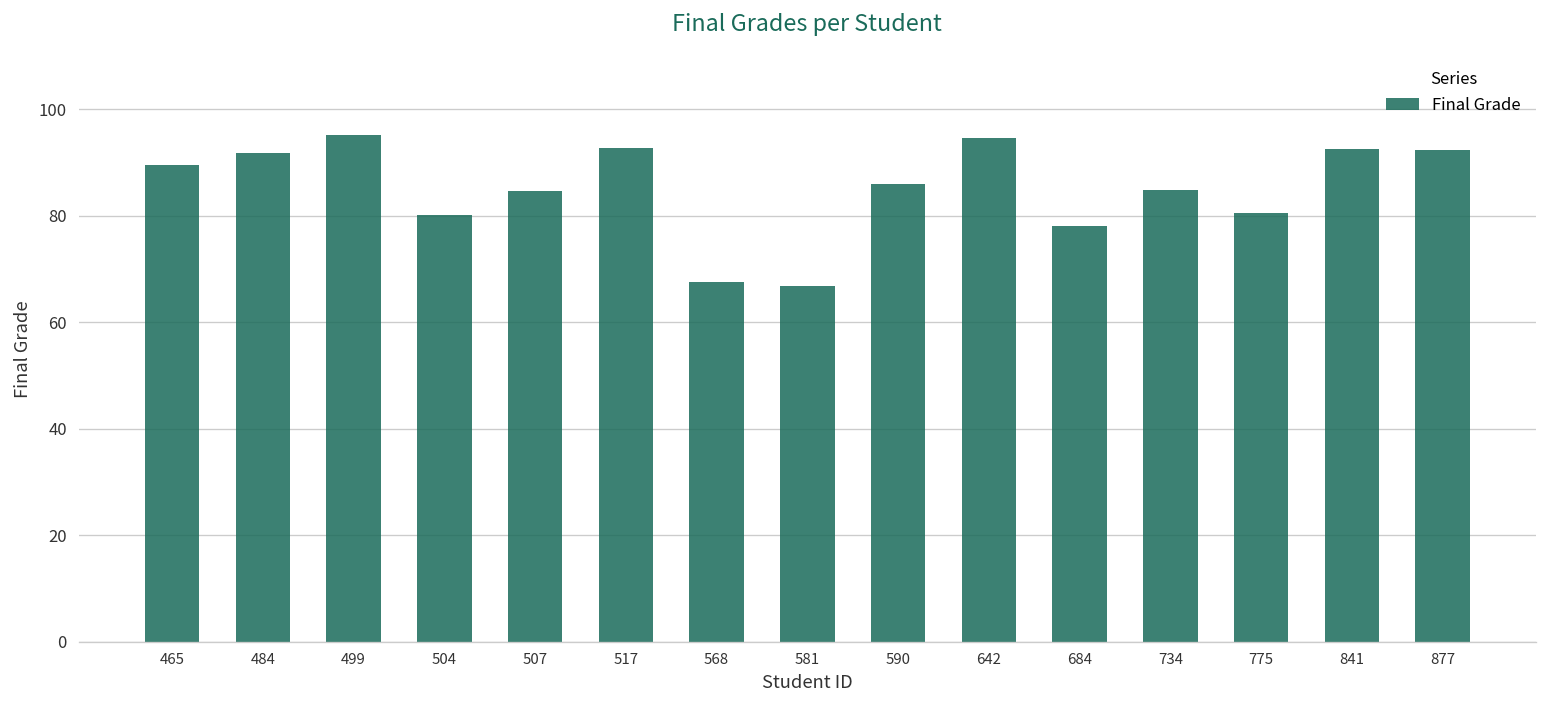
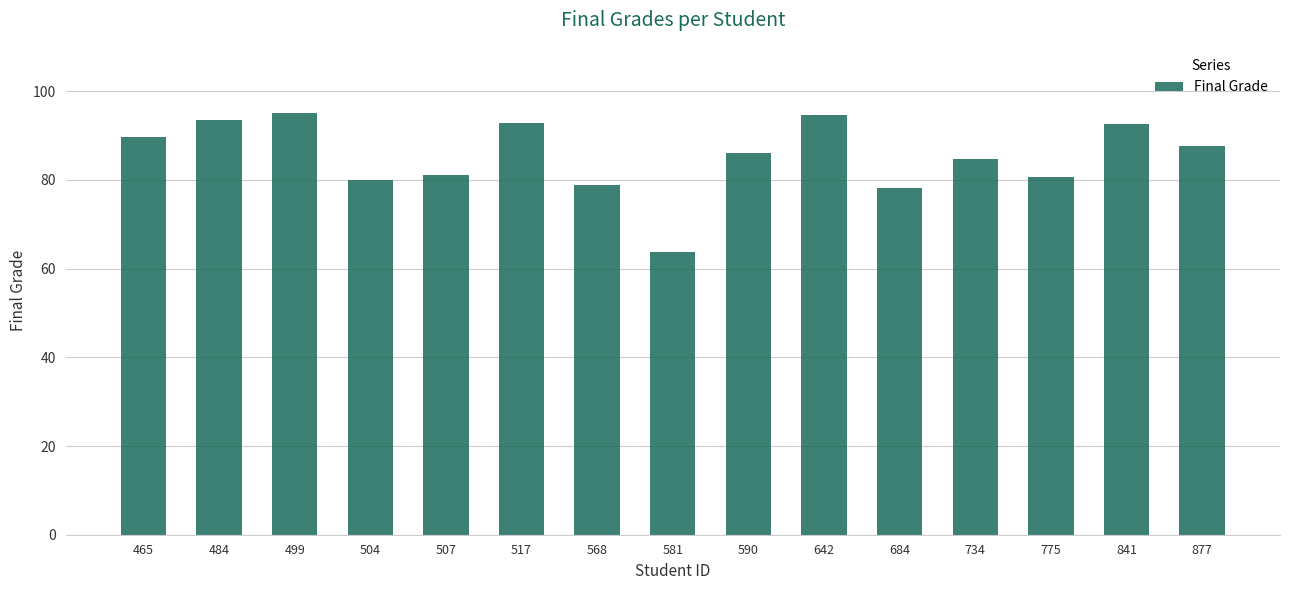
  {
    "465": 90,
-   "484": 92,
+   "484": 94,
    "499": 95,
    "504": 80,
-   "507": 85,
+   "507": 81,
    "517": 93,
-   "568": 67,
-   "581": 67,
+   "568": 79,
+   "581": 64,
    "590": 86,
    "642": 95,
    "684": 78,
    "734": 85,
    "775": 81,
    "841": 93,
-   "877": 92
+   "877": 88
  }
